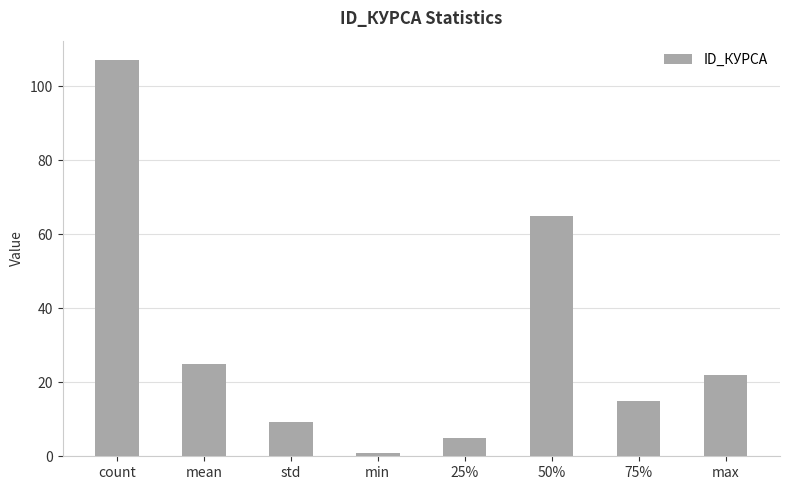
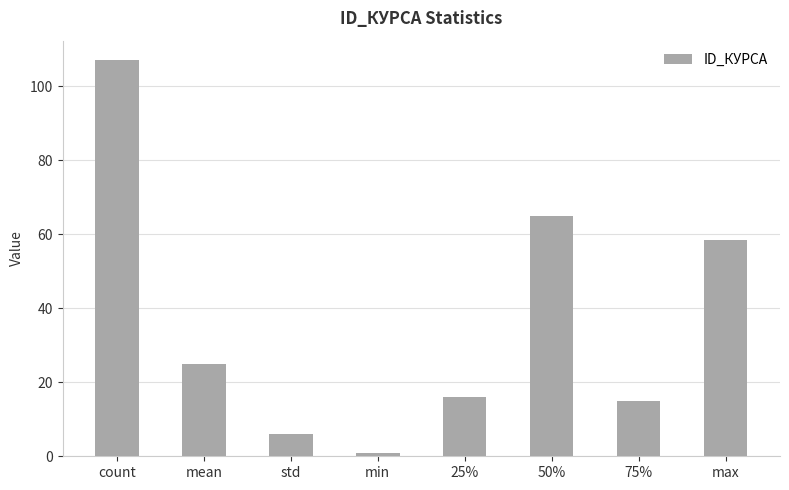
  {
    "count": 107,
    "mean": 25,
-   "std": 9,
+   "std": 6,
    "min": 1,
-   "25%": 5,
+   "25%": 16,
    "50%": 65,
    "75%": 15,
-   "max": 22
+   "max": 58
  }
